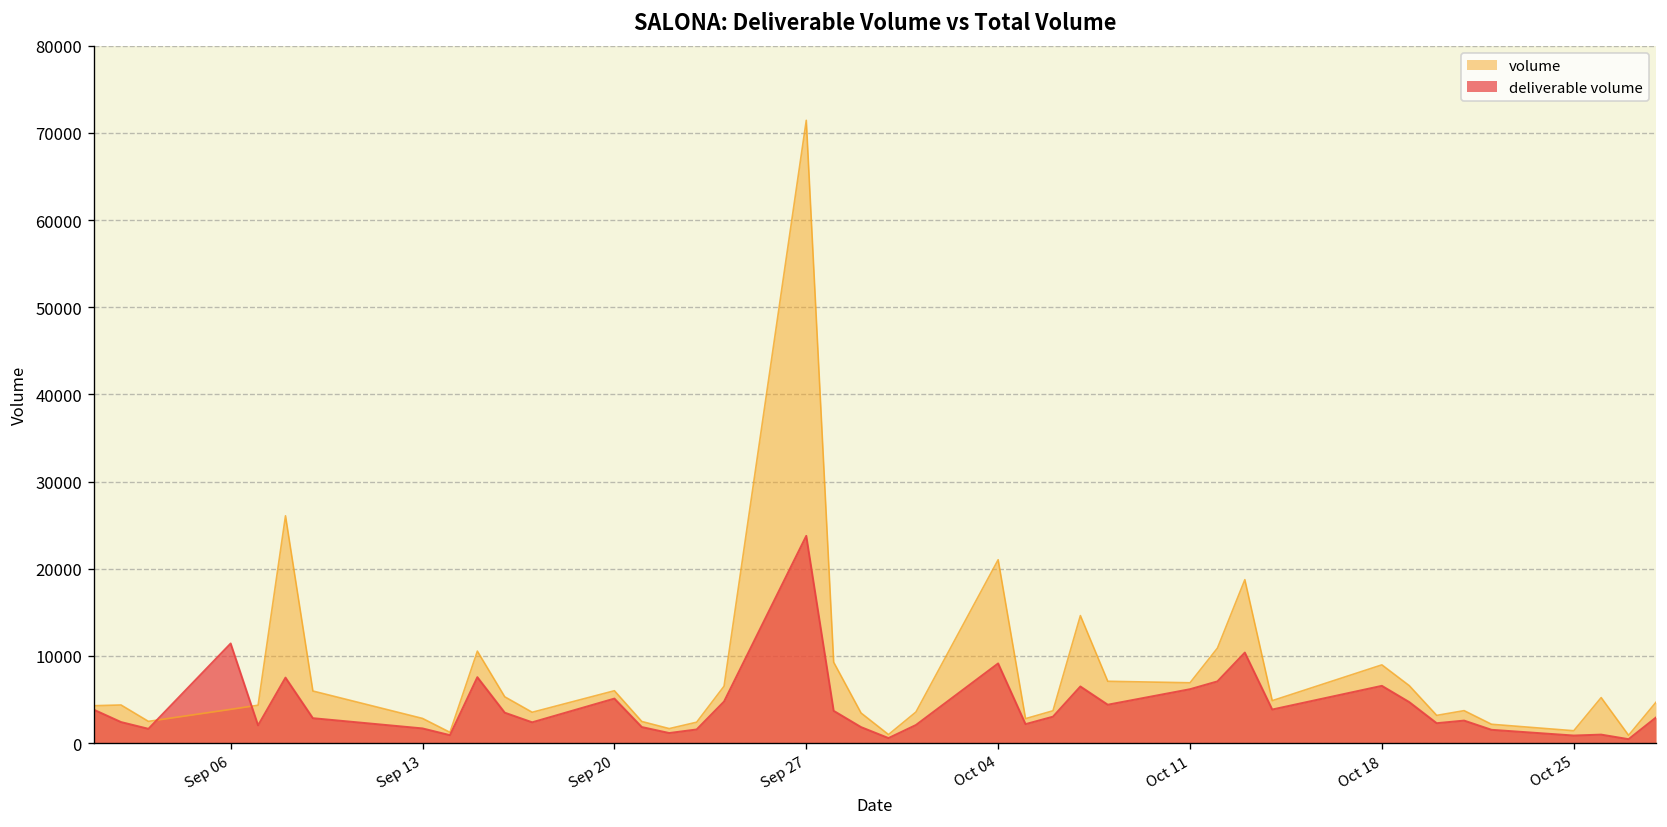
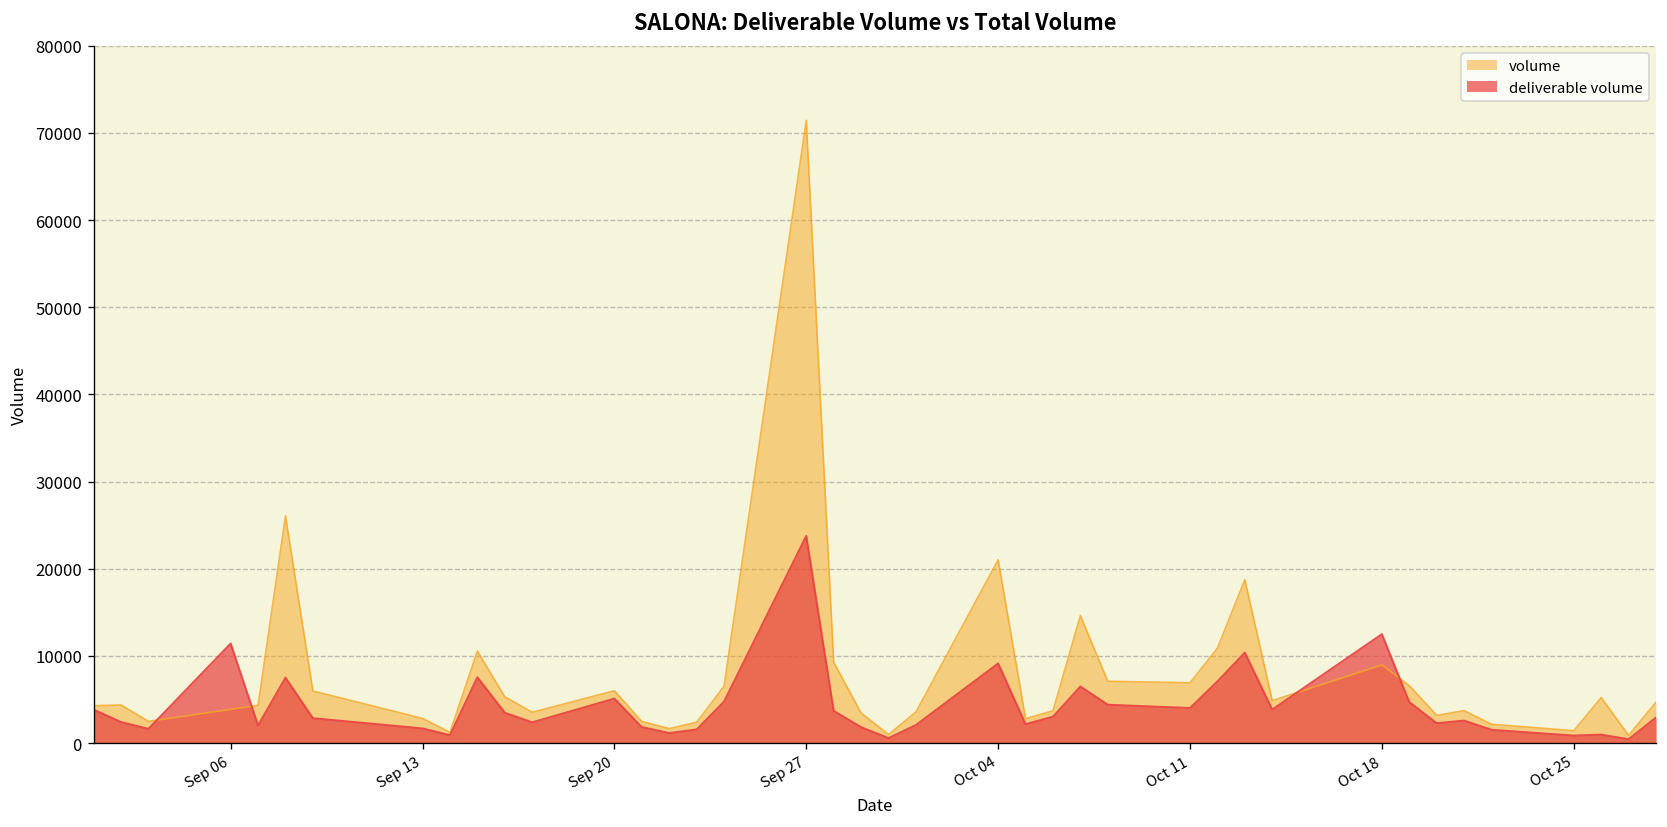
  {
    "volume": {
      "Sep 06": 4000,
      "Sep 13": 3000,
      "Sep 20": 6000,
      "Sep 27": 71000,
      "Oct 04": 21000,
      "Oct 11": 7000,
      "Oct 18": 9000,
      "Oct 25": 1000
    },
    "deliverable volume": {
      "Sep 06": 11000,
      "Sep 13": 2000,
      "Sep 20": 5000,
      "Sep 27": 24000,
      "Oct 04": 9000,
-     "Oct 11": 6000,
-     "Oct 18": 7000,
+     "Oct 11": 4000,
+     "Oct 18": 12000,
      "Oct 25": 1000
    }
  }
